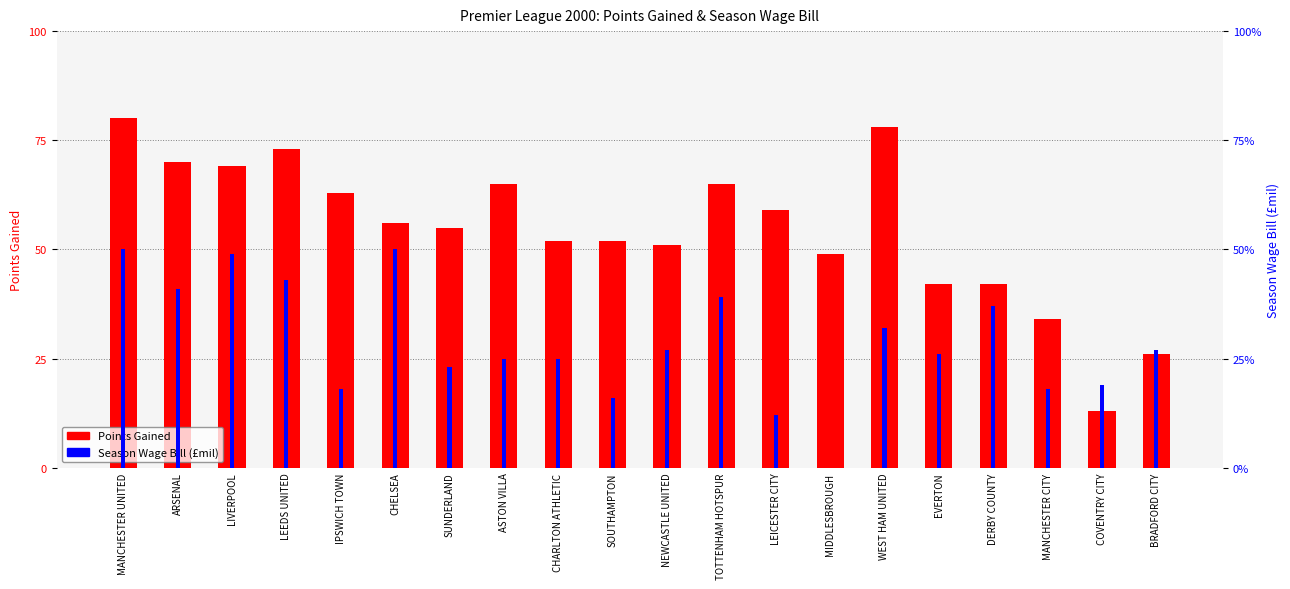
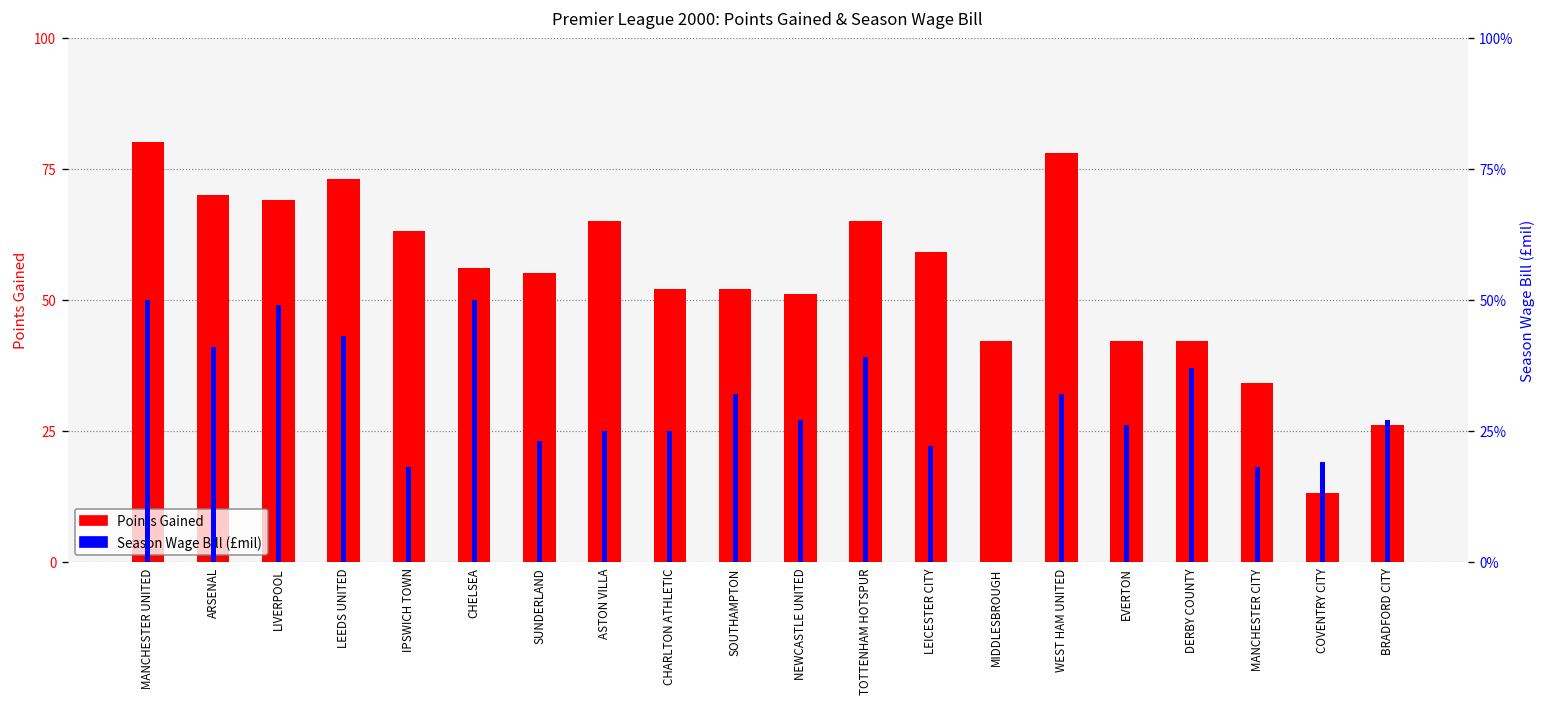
  {
    "Points Gained": {
      "MANCHESTER UNITED": "80",
      "ARSENAL": "70",
      "LIVERPOOL": "69",
      "LEEDS UNITED": "73",
      "IPSWICH TOWN": "63",
      "CHELSEA": "56",
      "SUNDERLAND": "55",
      "ASTON VILLA": "65",
      "CHARLTON ATHLETIC": "52",
      "SOUTHAMPTON": "52",
      "NEWCASTLE UNITED": "51",
      "TOTTENHAM HOTSPUR": "65",
      "LEICESTER CITY": "59",
-     "MIDDLESBROUGH": "49",
+     "MIDDLESBROUGH": "42",
      "WEST HAM UNITED": "78",
      "EVERTON": "42",
      "DERBY COUNTY": "42",
      "MANCHESTER CITY": "34",
      "COVENTRY CITY": "13",
      "BRADFORD CITY": "26"
    },
    "Season Wage Bill (£mil)": {
      "MANCHESTER UNITED": "50%",
      "ARSENAL": "41%",
      "LIVERPOOL": "49%",
      "LEEDS UNITED": "43%",
      "IPSWICH TOWN": "18%",
      "CHELSEA": "50%",
      "SUNDERLAND": "23%",
      "ASTON VILLA": "25%",
      "CHARLTON ATHLETIC": "25%",
-     "SOUTHAMPTON": "16%",
+     "SOUTHAMPTON": "32%",
      "NEWCASTLE UNITED": "27%",
      "TOTTENHAM HOTSPUR": "39%",
-     "LEICESTER CITY": "12%",
+     "LEICESTER CITY": "22%",
      "MIDDLESBROUGH": "0%",
      "WEST HAM UNITED": "32%",
      "EVERTON": "26%",
      "DERBY COUNTY": "37%",
      "MANCHESTER CITY": "18%",
      "COVENTRY CITY": "19%",
      "BRADFORD CITY": "27%"
    }
  }
